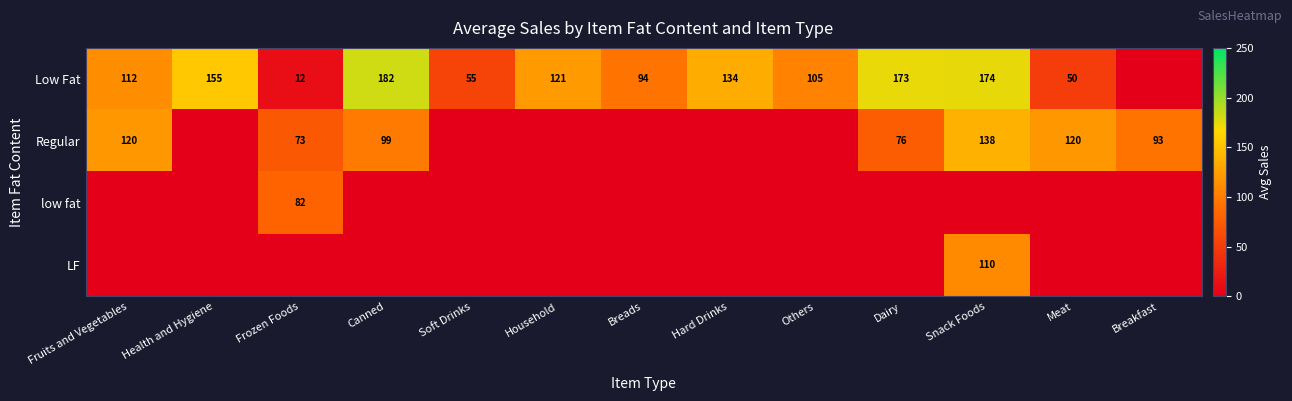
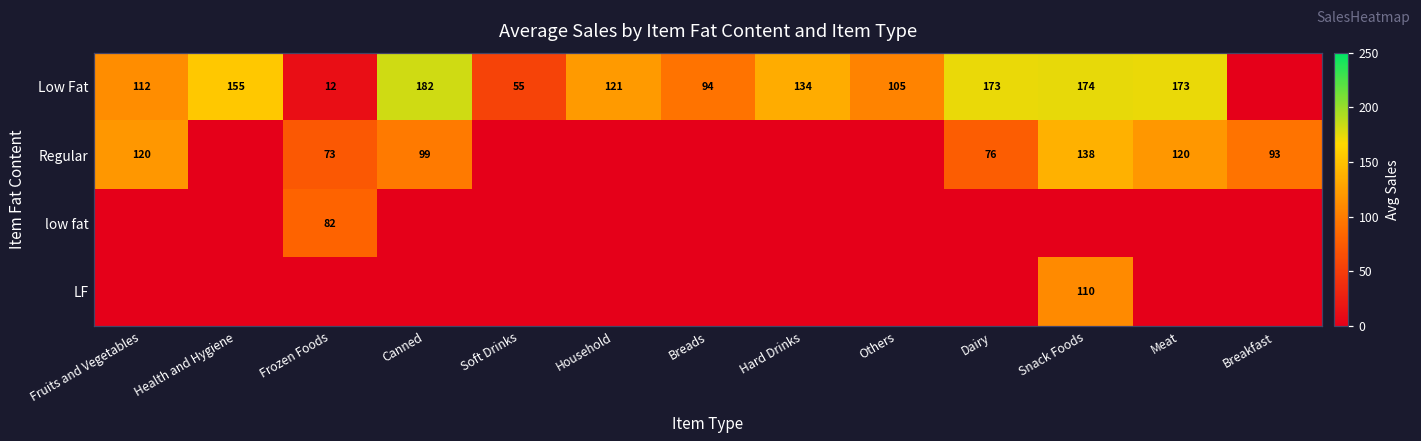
  {
    "Low Fat": {
      "Fruits and Vegetables": 112,
      "Health and Hygiene": 155,
      "Frozen Foods": 12,
      "Canned": 182,
      "Soft Drinks": 55,
      "Household": 121,
      "Breads": 94,
      "Hard Drinks": 134,
      "Others": 105,
      "Dairy": 173,
      "Snack Foods": 174,
-     "Meat": 50
+     "Meat": 173
    },
    "Regular": {
      "Fruits and Vegetables": 120,
      "Frozen Foods": 73,
      "Canned": 99,
      "Dairy": 76,
      "Snack Foods": 138,
      "Meat": 120,
      "Breakfast": 93
    },
    "low fat": {
      "Frozen Foods": 82
    },
    "LF": {
      "Snack Foods": 110
    }
  }
